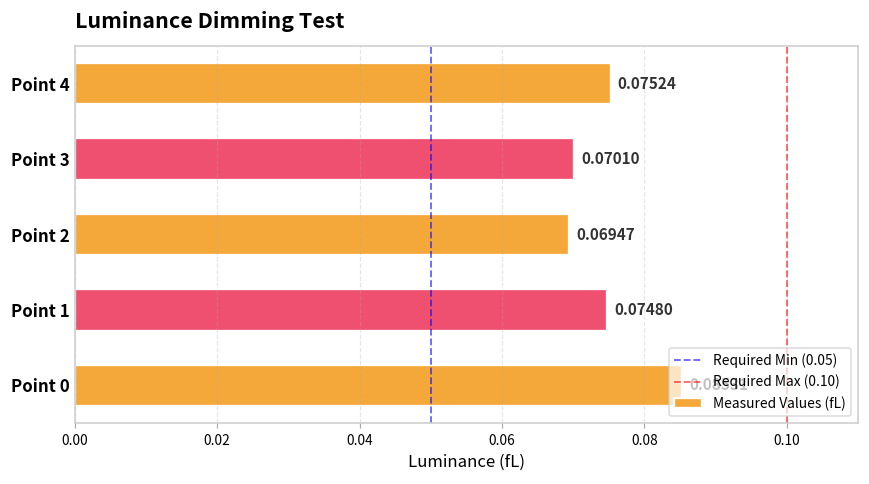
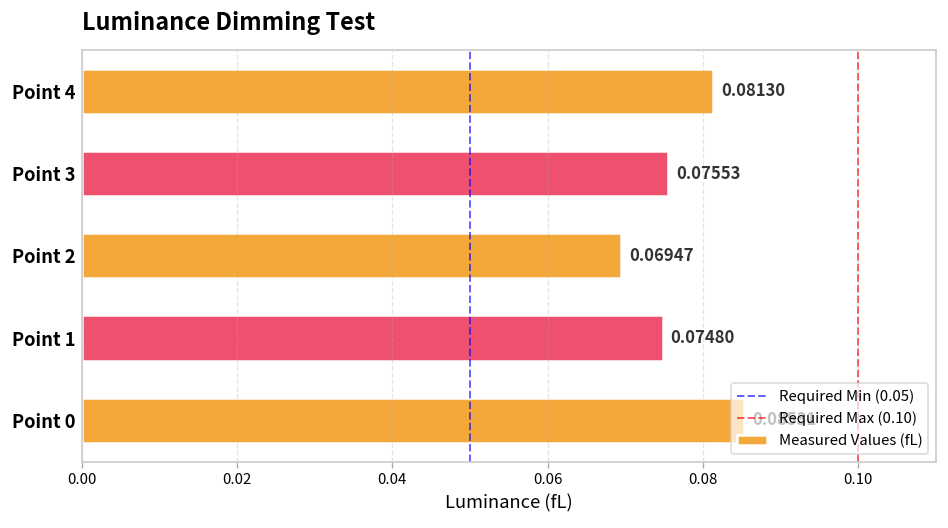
  {
-   "Point 4": 0.07524,
-   "Point 3": 0.07010,
+   "Point 4": 0.08130,
+   "Point 3": 0.07553,
    "Point 2": 0.06947,
    "Point 1": 0.07480
  }
